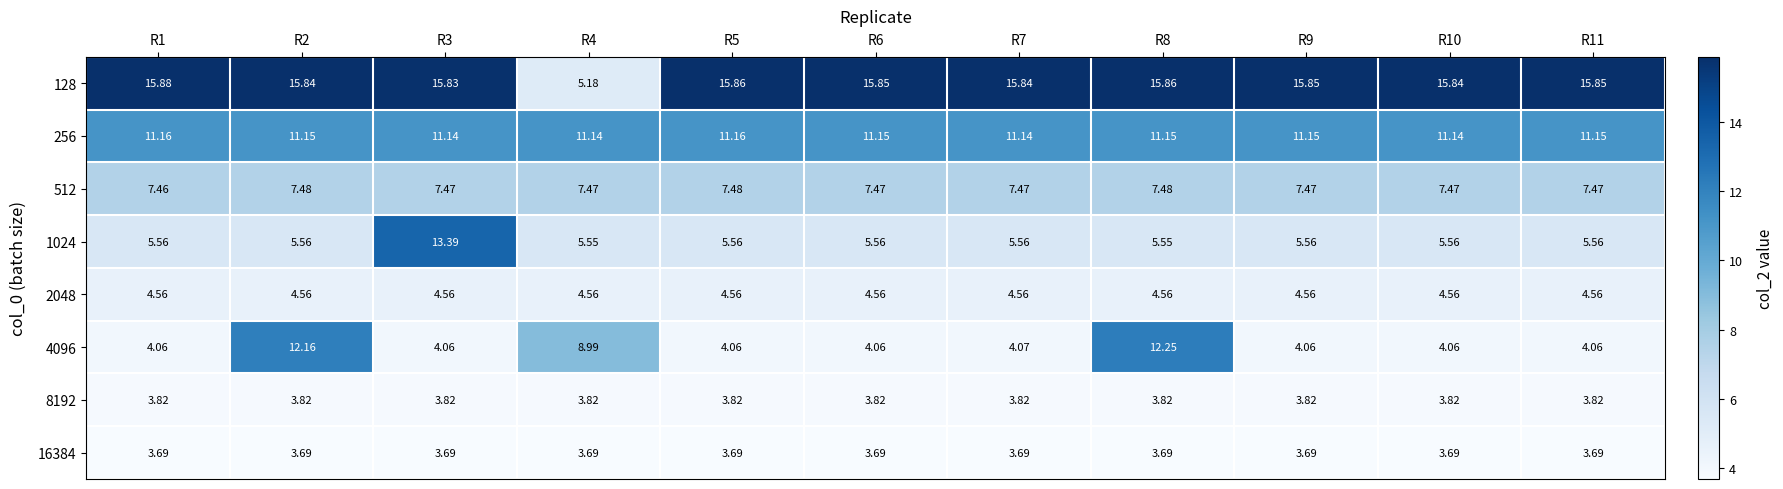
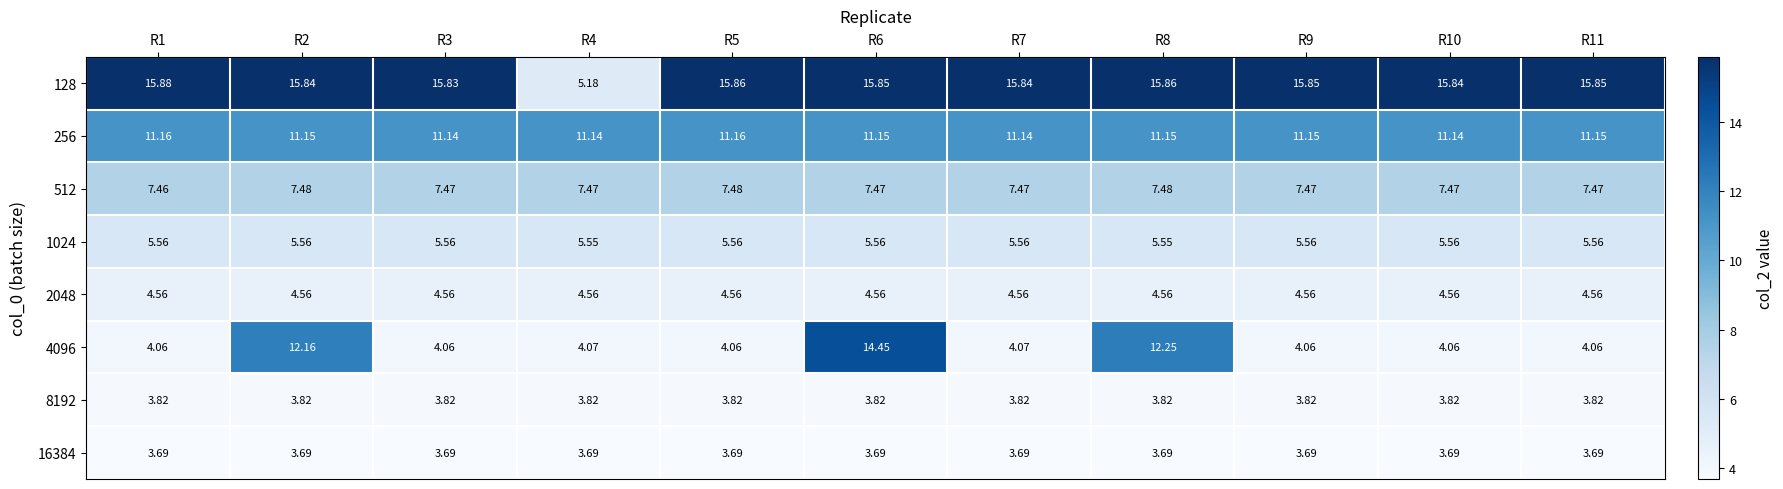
  {
    "128": {
      "R1": 15.88,
      "R2": 15.84,
      "R3": 15.83,
      "R4": 5.18,
      "R5": 15.86,
      "R6": 15.85,
      "R7": 15.84,
      "R8": 15.86,
      "R9": 15.85,
      "R10": 15.84,
      "R11": 15.85
    },
    "256": {
      "R1": 11.16,
      "R2": 11.15,
      "R3": 11.14,
      "R4": 11.14,
      "R5": 11.16,
      "R6": 11.15,
      "R7": 11.14,
      "R8": 11.15,
      "R9": 11.15,
      "R10": 11.14,
      "R11": 11.15
    },
    "512": {
      "R1": 7.46,
      "R2": 7.48,
      "R3": 7.47,
      "R4": 7.47,
      "R5": 7.48,
      "R6": 7.47,
      "R7": 7.47,
      "R8": 7.48,
      "R9": 7.47,
      "R10": 7.47,
      "R11": 7.47
    },
    "1024": {
      "R1": 5.56,
      "R2": 5.56,
-     "R3": 13.39,
+     "R3": 5.56,
      "R4": 5.55,
      "R5": 5.56,
      "R6": 5.56,
      "R7": 5.56,
      "R8": 5.55,
      "R9": 5.56,
      "R10": 5.56,
      "R11": 5.56
    },
    "2048": {
      "R1": 4.56,
      "R2": 4.56,
      "R3": 4.56,
      "R4": 4.56,
      "R5": 4.56,
      "R6": 4.56,
      "R7": 4.56,
      "R8": 4.56,
      "R9": 4.56,
      "R10": 4.56,
      "R11": 4.56
    },
    "4096": {
      "R1": 4.06,
      "R2": 12.16,
      "R3": 4.06,
-     "R4": 8.99,
+     "R4": 4.07,
      "R5": 4.06,
-     "R6": 4.06,
+     "R6": 14.45,
      "R7": 4.07,
      "R8": 12.25,
      "R9": 4.06,
      "R10": 4.06,
      "R11": 4.06
    },
    "8192": {
      "R1": 3.82,
      "R2": 3.82,
      "R3": 3.82,
      "R4": 3.82,
      "R5": 3.82,
      "R6": 3.82,
      "R7": 3.82,
      "R8": 3.82,
      "R9": 3.82,
      "R10": 3.82,
      "R11": 3.82
    },
    "16384": {
      "R1": 3.69,
      "R2": 3.69,
      "R3": 3.69,
      "R4": 3.69,
      "R5": 3.69,
      "R6": 3.69,
      "R7": 3.69,
      "R8": 3.69,
      "R9": 3.69,
      "R10": 3.69,
      "R11": 3.69
    }
  }
